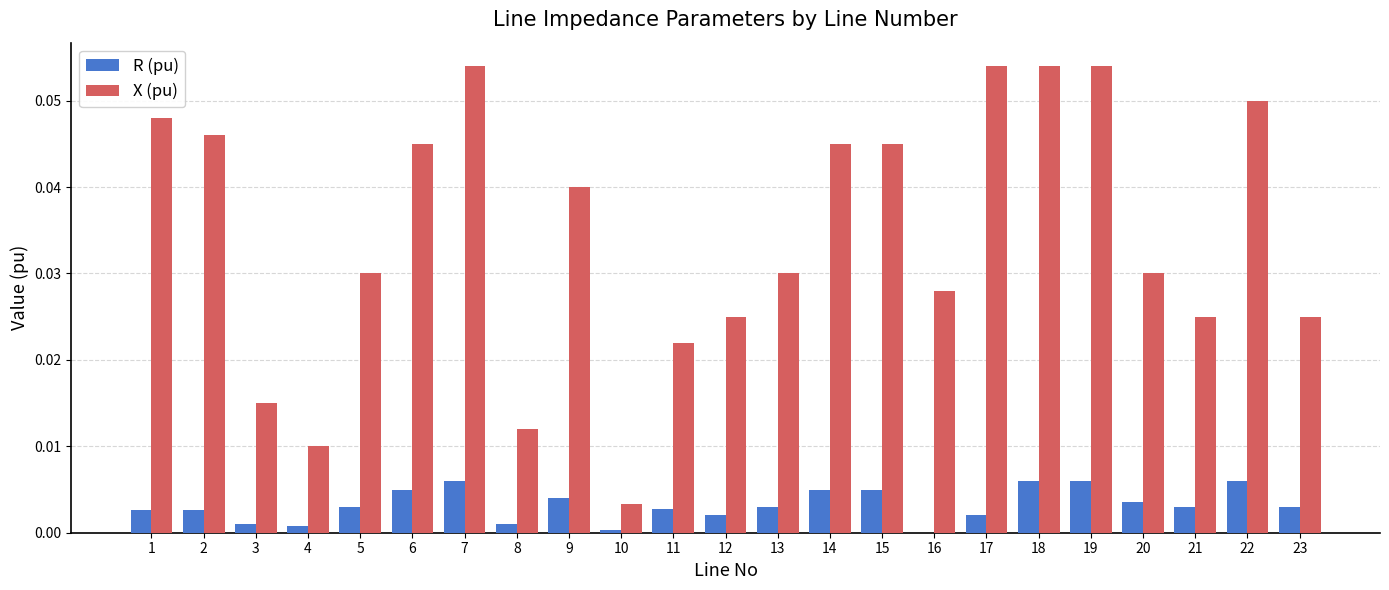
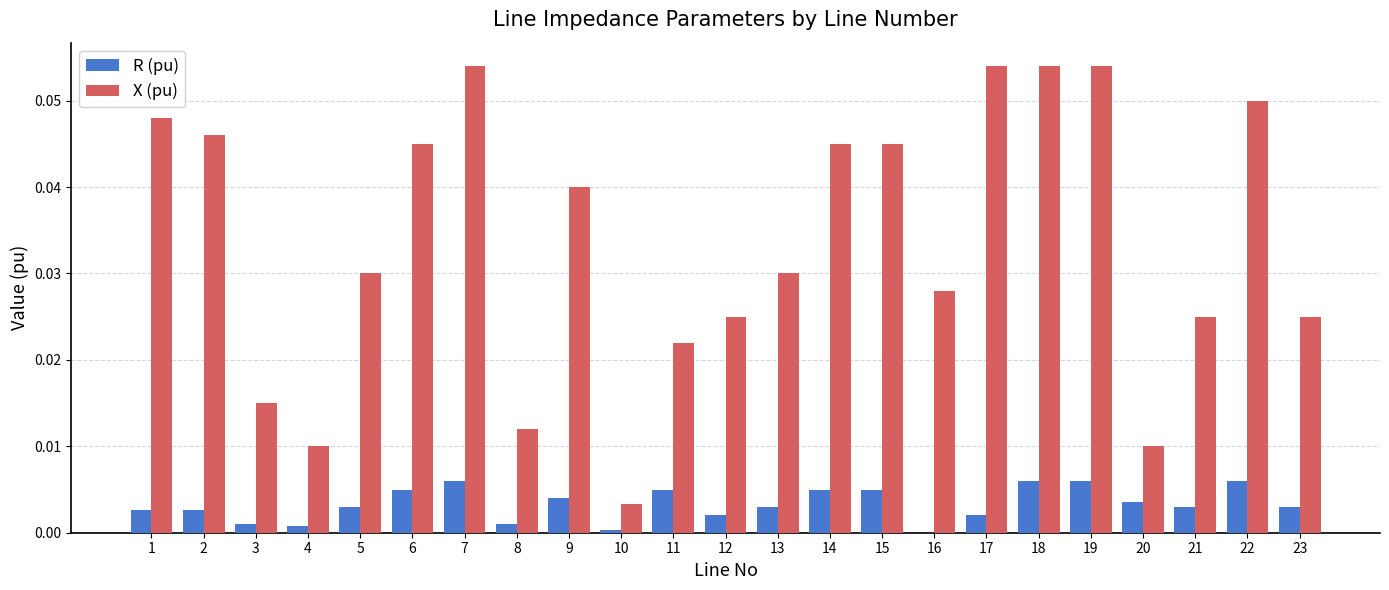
  {
    "R (pu)": {
      "1": 0.003,
      "2": 0.003,
      "3": 0.001,
      "4": 0.001,
      "5": 0.003,
      "6": 0.005,
      "7": 0.006,
      "8": 0.001,
      "9": 0.004,
      "10": 0.000,
-     "11": 0.003,
+     "11": 0.005,
      "12": 0.002,
      "13": 0.003,
      "14": 0.005,
      "15": 0.005,
      "16": 0.000,
      "17": 0.002,
      "18": 0.006,
      "19": 0.006,
      "20": 0.004,
      "21": 0.003,
      "22": 0.006,
      "23": 0.003
    },
    "X (pu)": {
      "1": 0.048,
      "2": 0.046,
      "3": 0.015,
      "4": 0.01,
      "5": 0.03,
      "6": 0.045,
      "7": 0.054,
      "8": 0.012,
      "9": 0.04,
      "10": 0.003,
      "11": 0.022,
      "12": 0.025,
      "13": 0.03,
      "14": 0.045,
      "15": 0.045,
      "16": 0.028,
      "17": 0.054,
      "18": 0.054,
      "19": 0.054,
-     "20": 0.03,
+     "20": 0.01,
      "21": 0.025,
      "22": 0.05,
      "23": 0.025
    }
  }
